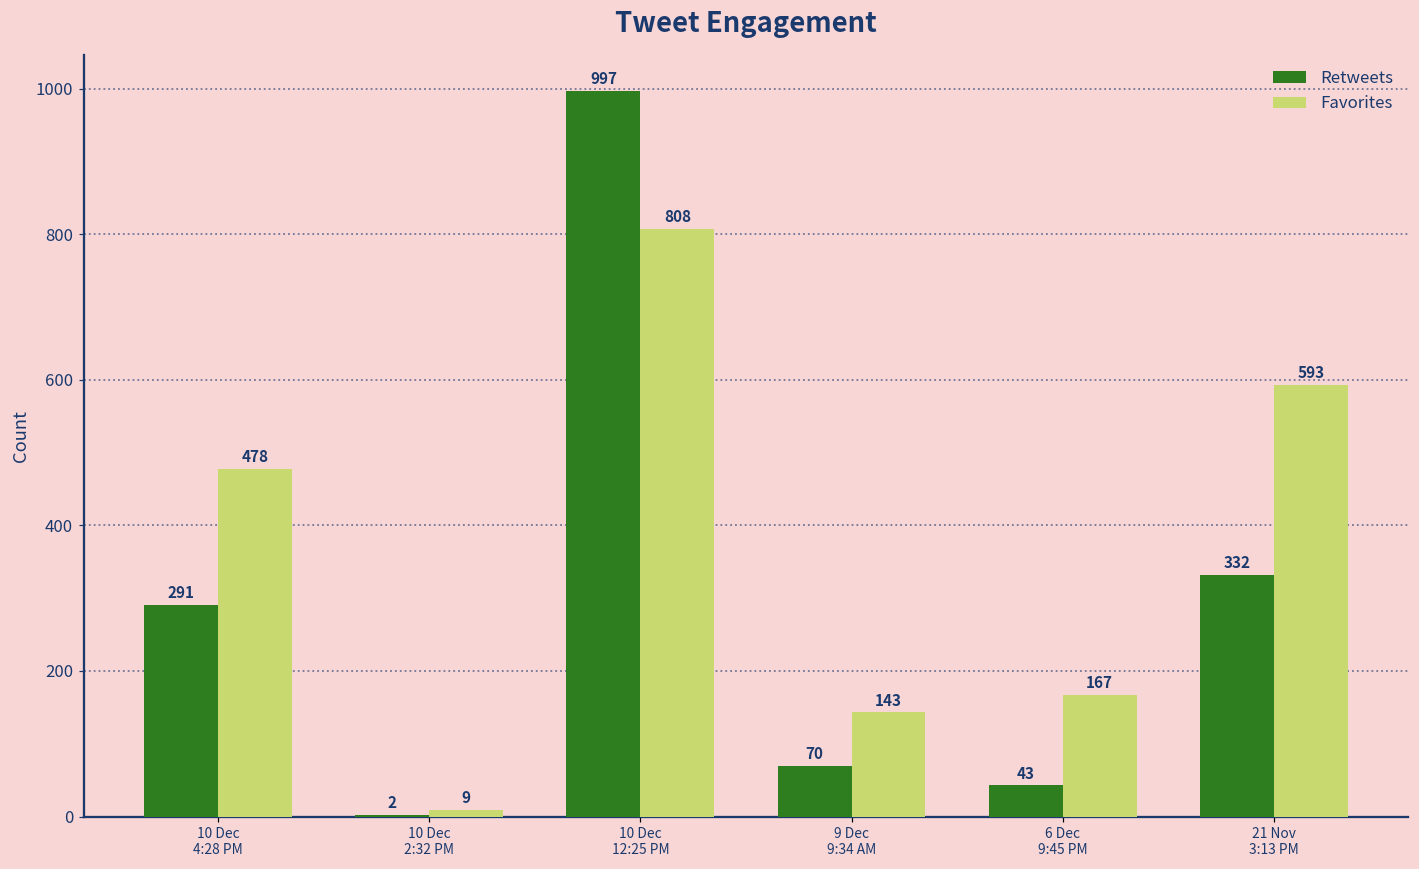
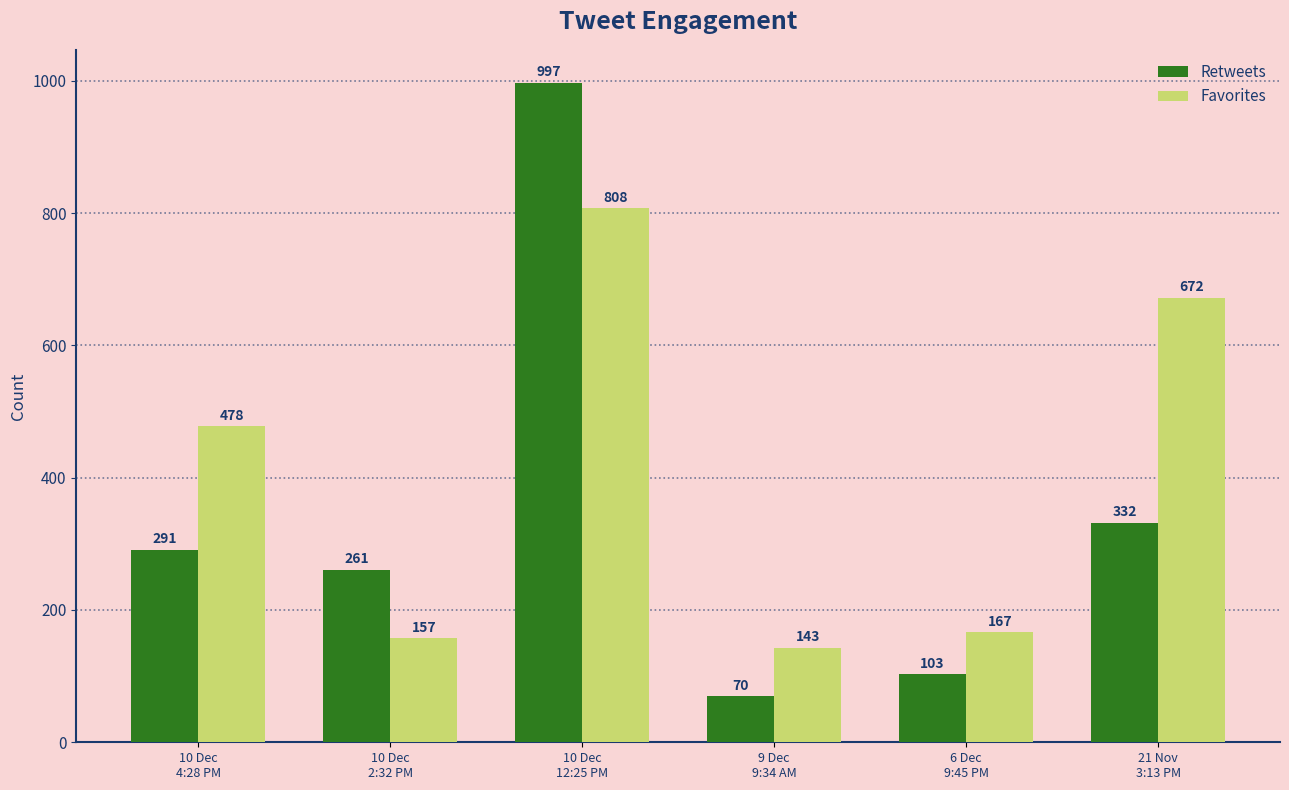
  {
    "Retweets": {
      "10 Dec 4:28 PM": 291,
-     "10 Dec 2:32 PM": 2,
+     "10 Dec 2:32 PM": 261,
      "10 Dec 12:25 PM": 997,
      "9 Dec 9:34 AM": 70,
-     "6 Dec 9:45 PM": 43,
+     "6 Dec 9:45 PM": 103,
      "21 Nov 3:13 PM": 332
    },
    "Favorites": {
      "10 Dec 4:28 PM": 478,
-     "10 Dec 2:32 PM": 9,
+     "10 Dec 2:32 PM": 157,
      "10 Dec 12:25 PM": 808,
      "9 Dec 9:34 AM": 143,
      "6 Dec 9:45 PM": 167,
-     "21 Nov 3:13 PM": 593
+     "21 Nov 3:13 PM": 672
    }
  }
